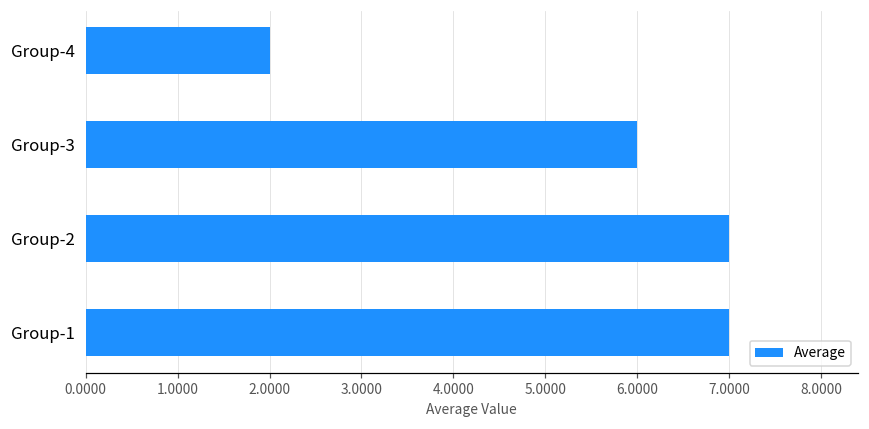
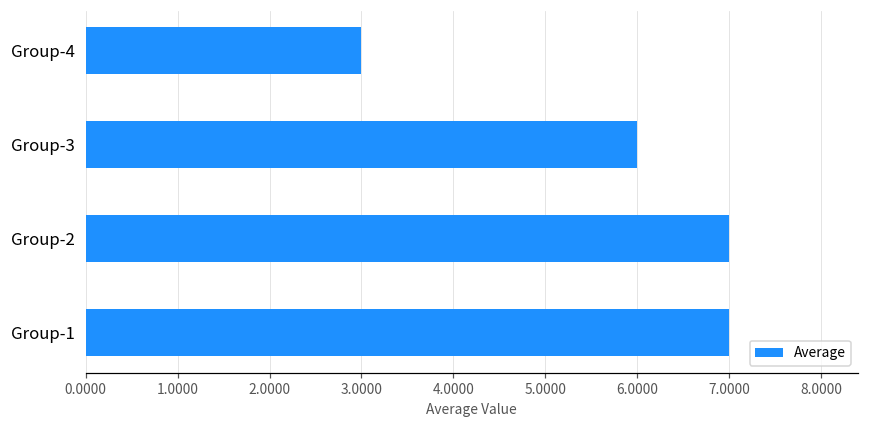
  {
-   "Group-4": 2,
+   "Group-4": 3,
    "Group-3": 6,
    "Group-2": 7,
    "Group-1": 7
  }
